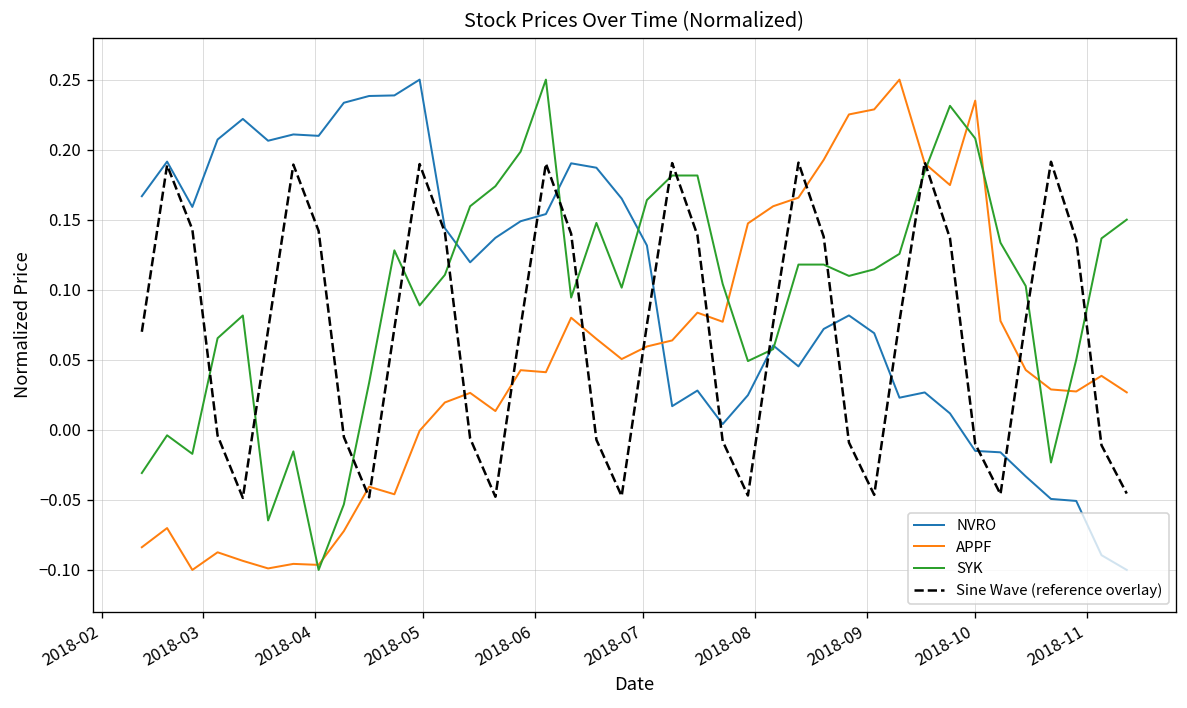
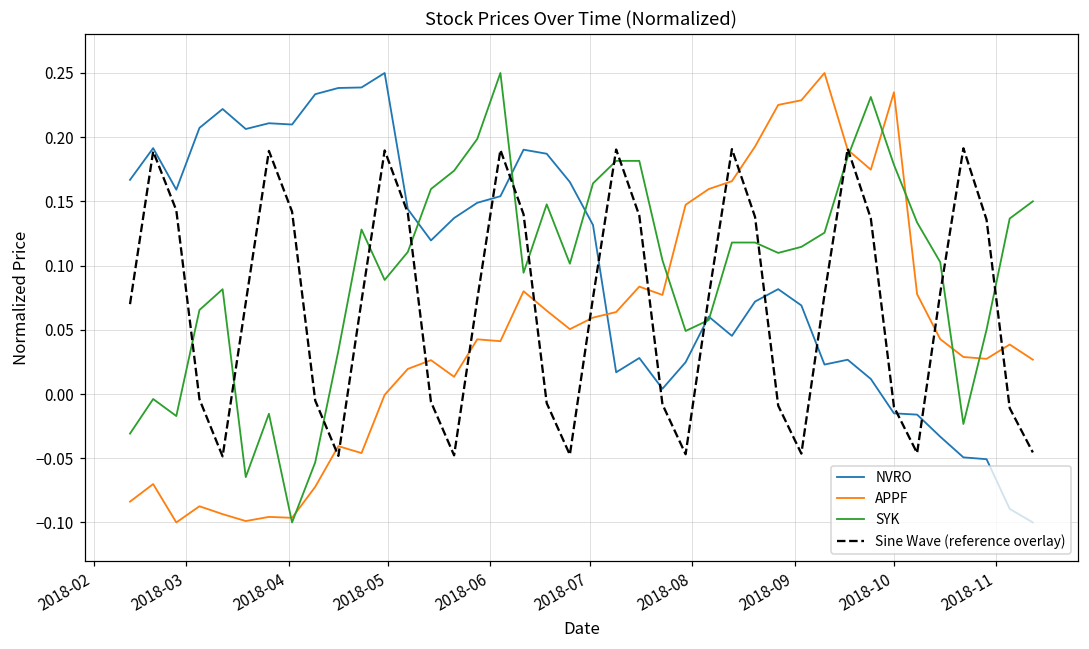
  {
    "NVRO": {
      "2018-10": -0.015
    },
    "APPF": {
      "2018-10": 0.235
    },
    "SYK": {
-     "2018-10": 0.208
+     "2018-10": 0.178
    },
    "Sine Wave (reference overlay)": {
      "2018-10": -0.010
    }
  }
